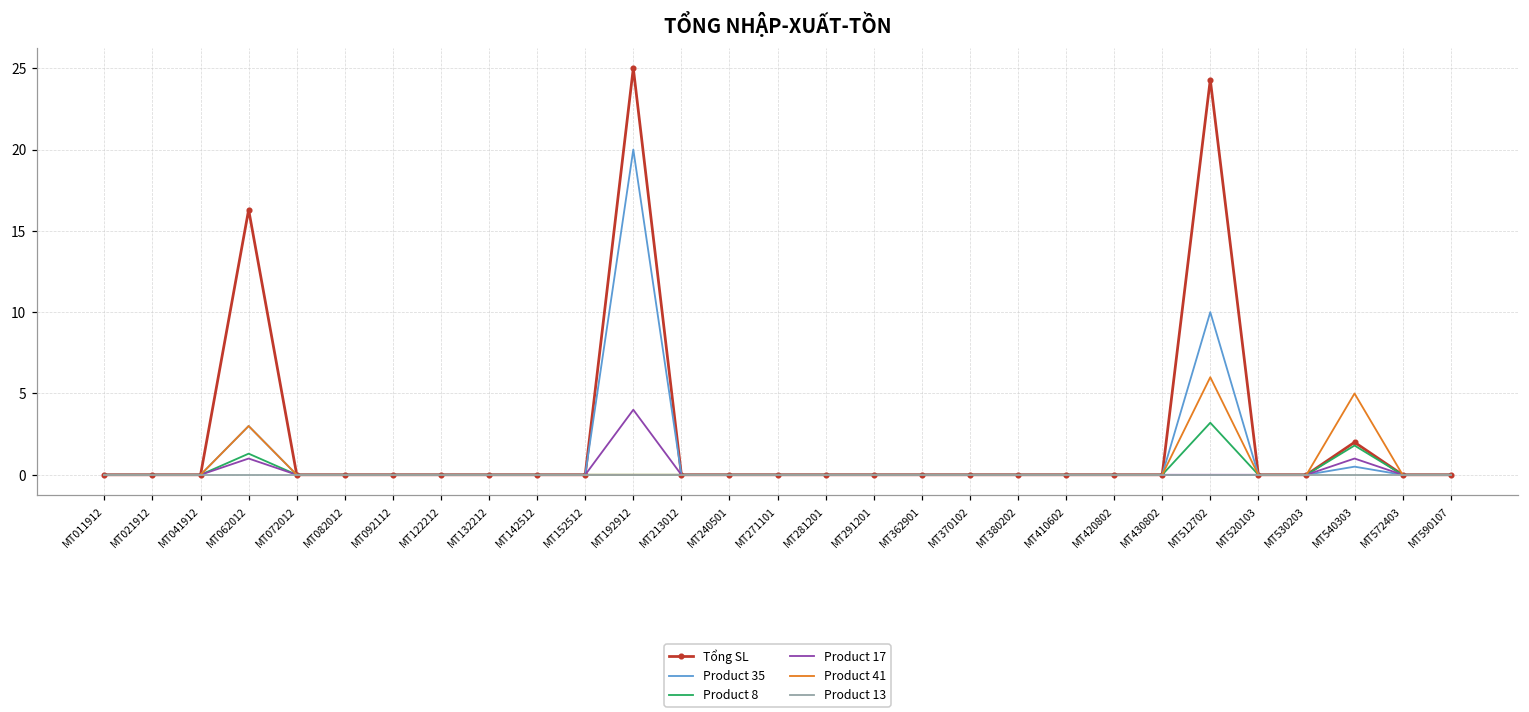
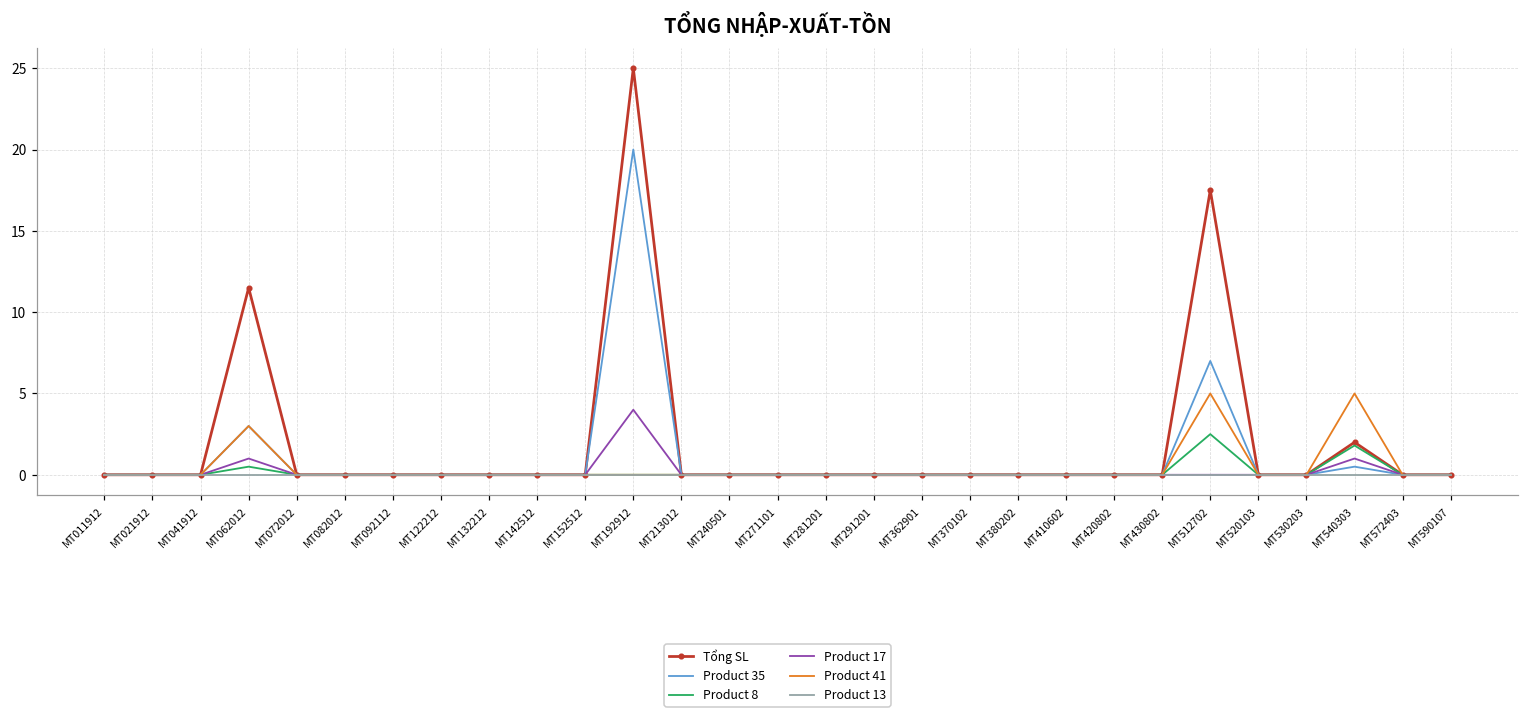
  {
    "Tổng SL": {
-     "MT062012": 16.3,
+     "MT062012": 11.5,
      "MT192912": 25.0,
-     "MT512702": 24.3,
+     "MT512702": 17.5,
      "MT540303": 2.0
    },
    "Product 35": {
      "MT192912": 20,
-     "MT512702": 10,
+     "MT512702": 7,
      "MT540303": 0.5
    },
    "Product 8": {
-     "MT062012": 1.3,
-     "MT512702": 3.2,
+     "MT062012": 0.5,
+     "MT512702": 2.5,
      "MT540303": 1.8
    },
    "Product 17": {
      "MT062012": 1.0,
      "MT192912": 4.0,
      "MT540303": 1.0
    },
    "Product 41": {
-     "MT512702": 6,
+     "MT512702": 5,
      "MT540303": 5
    },
    "Product 13": {
      "MT062012": 0.0,
      "MT540303": 0.0
    }
  }
